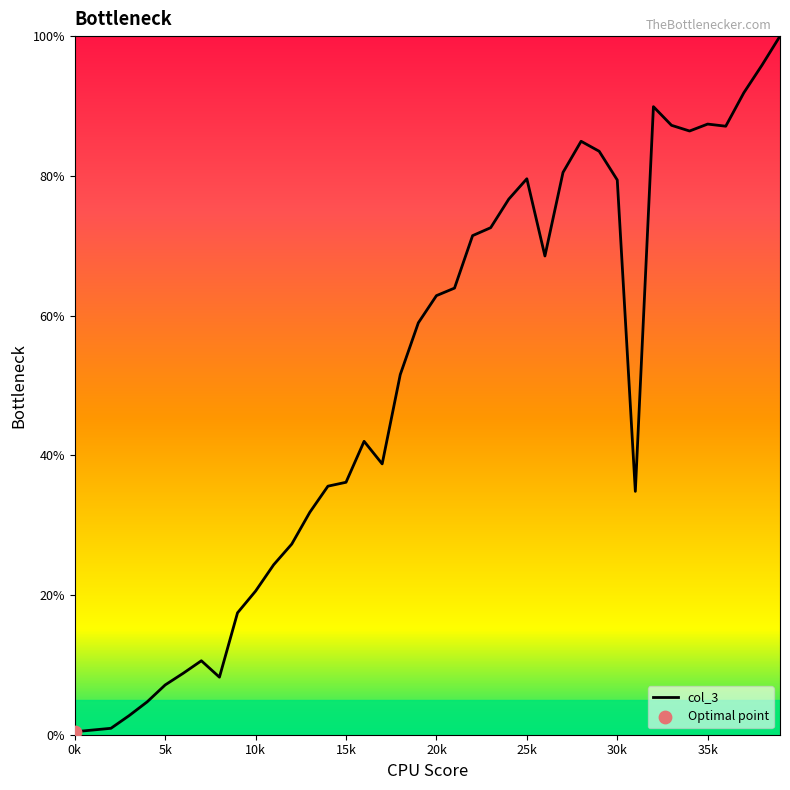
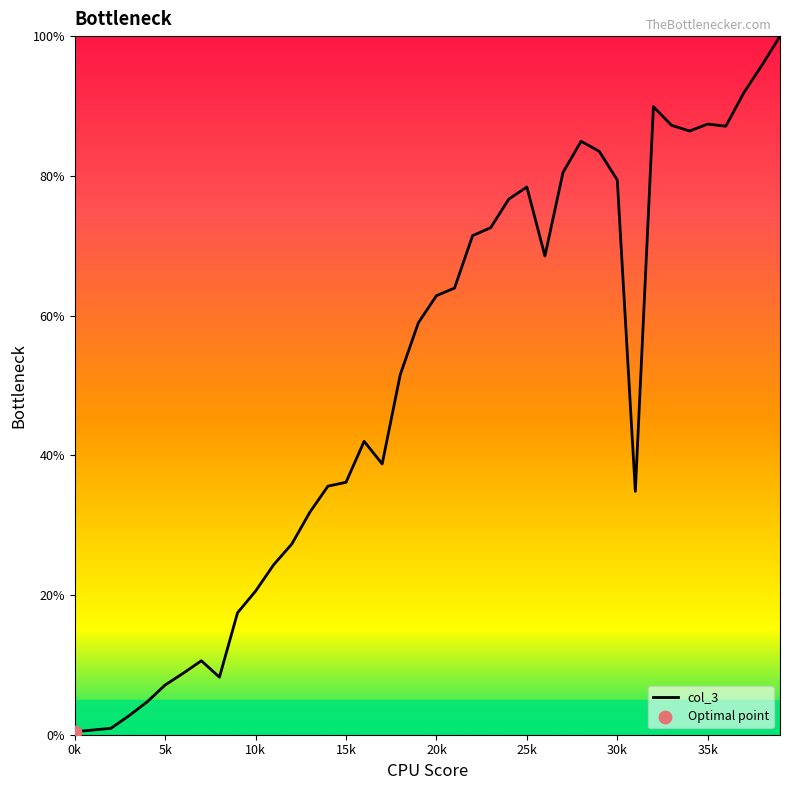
  {
    "col_3": {
      "5k": "7%",
      "10k": "21%",
      "15k": "36%",
      "20k": "63%",
-     "25k": "80%",
+     "25k": "78%",
      "30k": "79%",
      "35k": "87%"
    }
  }
